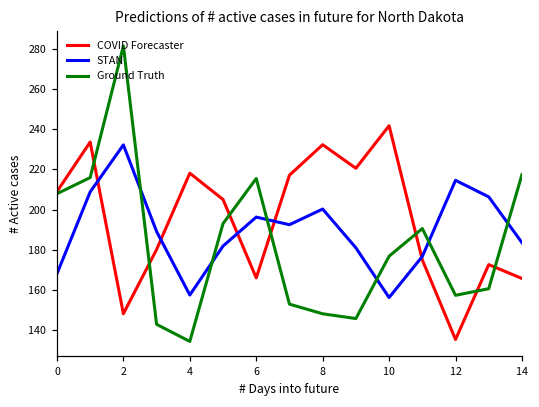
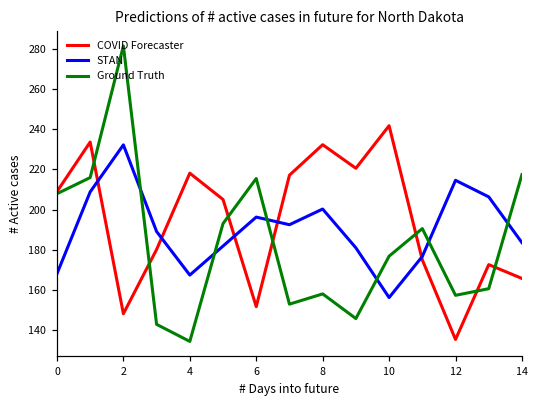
  {
    "COVID Forecaster": {
      "2": 148,
      "4": 218,
-     "6": 166,
+     "6": 152,
      "8": 232,
      "10": 242,
      "12": 135,
      "14": 166
    },
    "STAN": {
      "0": 168,
      "2": 232,
-     "4": 158,
+     "4": 167,
      "6": 196,
      "8": 200,
      "10": 156,
      "12": 215,
      "14": 184
    },
    "Ground Truth": {
      "2": 281,
      "4": 134,
      "6": 215,
-     "8": 148,
+     "8": 158,
      "10": 177,
      "12": 157,
      "14": 217
    }
  }
